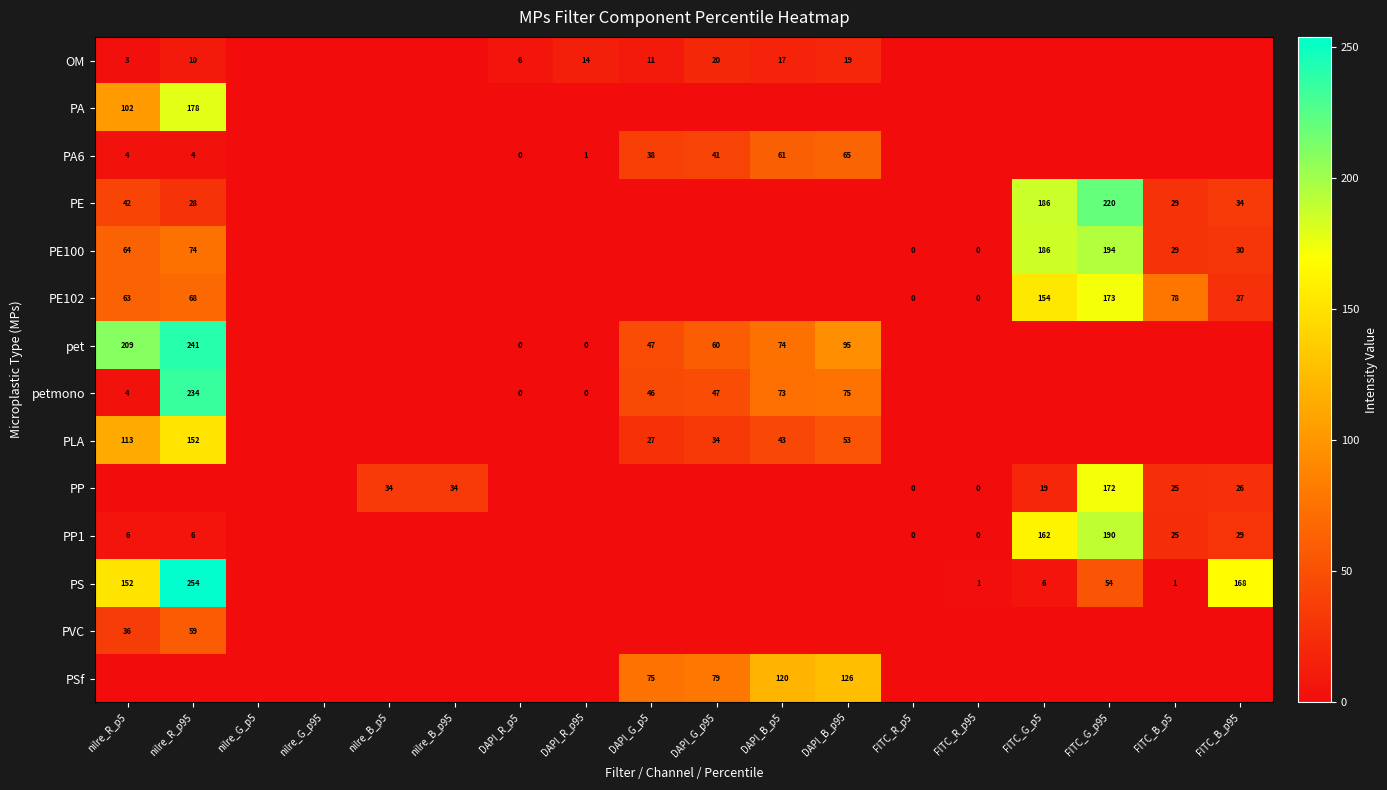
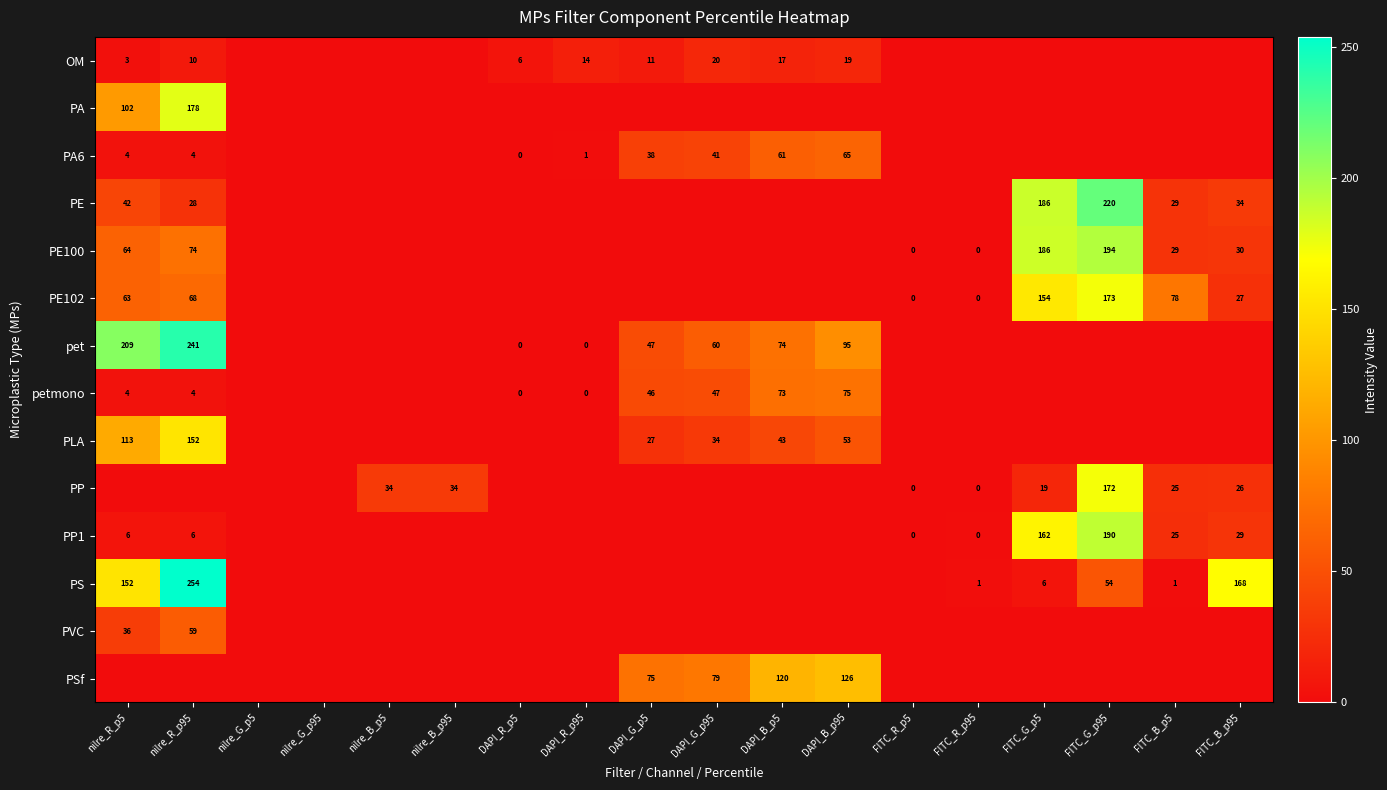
  {
    "OM": {
      "nilre_R_p5": 3,
      "nilre_R_p95": 10,
      "DAPI_R_p5": 6,
      "DAPI_R_p95": 14,
      "DAPI_G_p5": 11,
      "DAPI_G_p95": 20,
      "DAPI_B_p5": 17,
      "DAPI_B_p95": 19
    },
    "PA": {
      "nilre_R_p5": 102,
      "nilre_R_p95": 178
    },
    "PA6": {
      "nilre_R_p5": 4,
      "nilre_R_p95": 4,
      "DAPI_R_p5": 0,
      "DAPI_R_p95": 1,
      "DAPI_G_p5": 38,
      "DAPI_G_p95": 41,
      "DAPI_B_p5": 61,
      "DAPI_B_p95": 65
    },
    "PE": {
      "nilre_R_p5": 42,
      "nilre_R_p95": 28,
      "FITC_G_p5": 186,
      "FITC_G_p95": 220,
      "FITC_B_p5": 29,
      "FITC_B_p95": 34
    },
    "PE100": {
      "nilre_R_p5": 64,
      "nilre_R_p95": 74,
      "FITC_R_p5": 0,
      "FITC_R_p95": 0,
      "FITC_G_p5": 186,
      "FITC_G_p95": 194,
      "FITC_B_p5": 29,
      "FITC_B_p95": 30
    },
    "PE102": {
      "nilre_R_p5": 63,
      "nilre_R_p95": 68,
      "FITC_R_p5": 0,
      "FITC_R_p95": 0,
      "FITC_G_p5": 154,
      "FITC_G_p95": 173,
      "FITC_B_p5": 78,
      "FITC_B_p95": 27
    },
    "pet": {
      "nilre_R_p5": 209,
      "nilre_R_p95": 241,
      "DAPI_R_p5": 0,
      "DAPI_R_p95": 0,
      "DAPI_G_p5": 47,
      "DAPI_G_p95": 60,
      "DAPI_B_p5": 74,
      "DAPI_B_p95": 95
    },
    "petmono": {
      "nilre_R_p5": 4,
-     "nilre_R_p95": 234,
+     "nilre_R_p95": 4,
      "DAPI_R_p5": 0,
      "DAPI_R_p95": 0,
      "DAPI_G_p5": 46,
      "DAPI_G_p95": 47,
      "DAPI_B_p5": 73,
      "DAPI_B_p95": 75
    },
    "PLA": {
      "nilre_R_p5": 113,
      "nilre_R_p95": 152,
      "DAPI_G_p5": 27,
      "DAPI_G_p95": 34,
      "DAPI_B_p5": 43,
      "DAPI_B_p95": 53
    },
    "PP": {
      "nilre_B_p5": 34,
      "nilre_B_p95": 34,
      "FITC_R_p5": 0,
      "FITC_R_p95": 0,
      "FITC_G_p5": 19,
      "FITC_G_p95": 172,
      "FITC_B_p5": 25,
      "FITC_B_p95": 26
    },
    "PP1": {
      "nilre_R_p5": 6,
      "nilre_R_p95": 6,
      "FITC_R_p5": 0,
      "FITC_R_p95": 0,
      "FITC_G_p5": 162,
      "FITC_G_p95": 190,
      "FITC_B_p5": 25,
      "FITC_B_p95": 29
    },
    "PS": {
      "nilre_R_p5": 152,
      "nilre_R_p95": 254,
      "FITC_R_p95": 1,
      "FITC_G_p5": 6,
      "FITC_G_p95": 54,
      "FITC_B_p5": 1,
      "FITC_B_p95": 168
    },
    "PVC": {
      "nilre_R_p5": 36,
      "nilre_R_p95": 59
    },
    "PSf": {
      "DAPI_G_p5": 75,
      "DAPI_G_p95": 79,
      "DAPI_B_p5": 120,
      "DAPI_B_p95": 126
    }
  }
